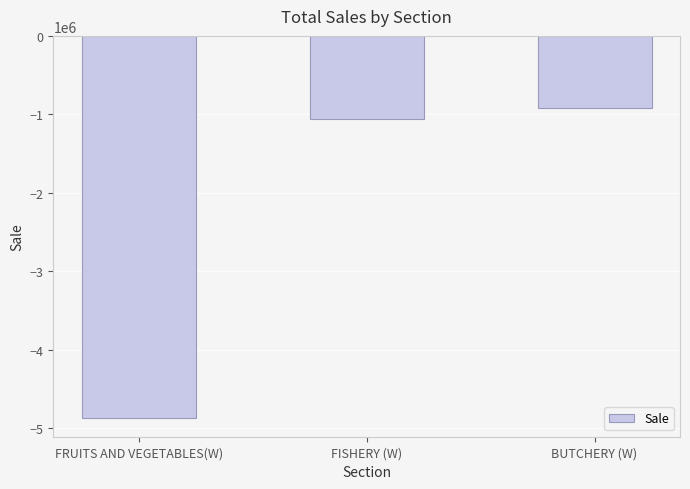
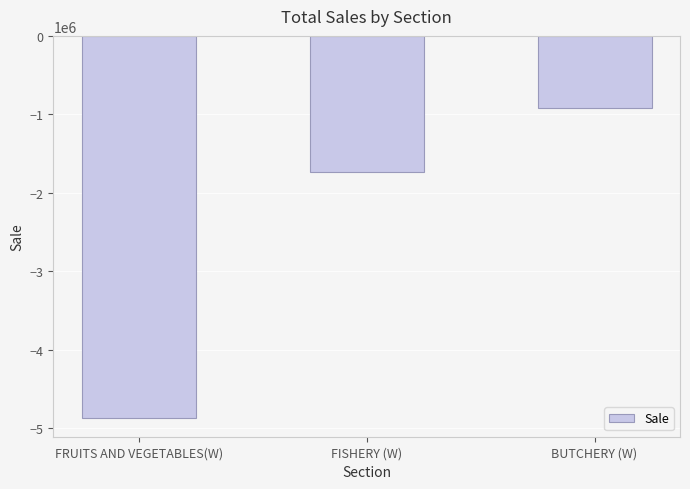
  {
    "FRUITS AND VEGETABLES(W)": -4900000,
-   "FISHERY (W)": -1100000,
+   "FISHERY (W)": -1700000,
    "BUTCHERY (W)": -900000
  }
